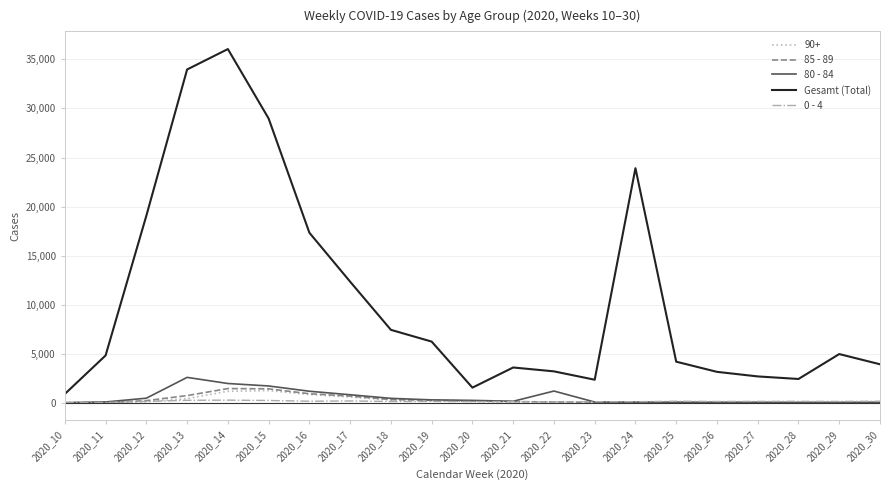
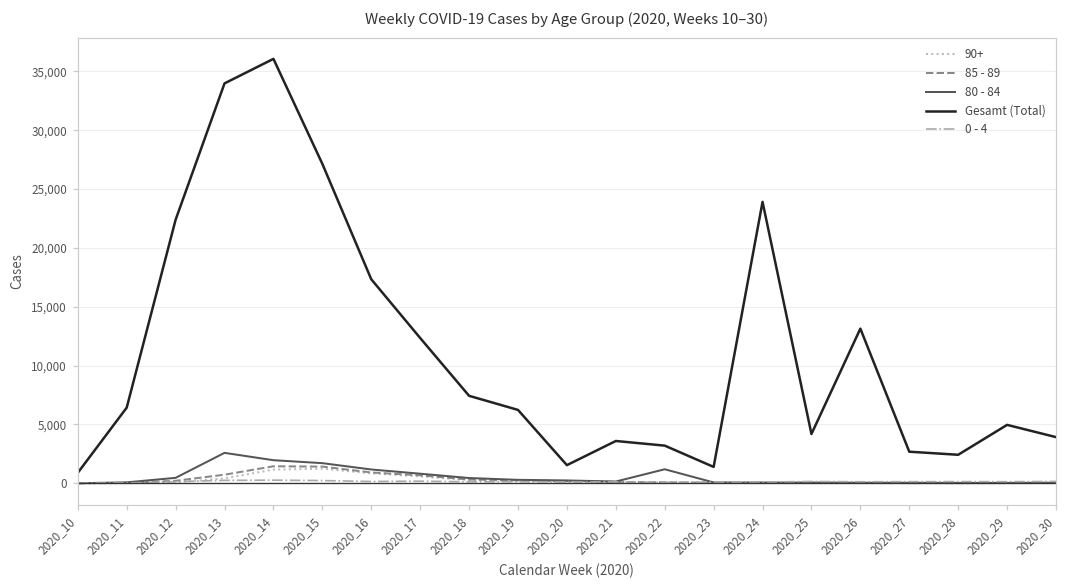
  {
    "80 - 84": {
      "2020_13": "3,000",
      "2020_14": "2,000",
      "2020_15": "2,000",
      "2020_22": "1,000"
    },
    "Gesamt (Total)": {
      "2020_10": "1,000",
-     "2020_11": "5,000",
-     "2020_12": "19,000",
+     "2020_11": "6,000",
+     "2020_12": "22,000",
      "2020_13": "34,000",
      "2020_14": "36,000",
-     "2020_15": "29,000",
+     "2020_15": "27,000",
      "2020_16": "17,000",
      "2020_17": "12,000",
      "2020_18": "7,000",
      "2020_19": "6,000",
      "2020_20": "2,000",
      "2020_21": "4,000",
      "2020_22": "3,000",
-     "2020_23": "2,000",
+     "2020_23": "1,000",
      "2020_24": "24,000",
      "2020_25": "4,000",
-     "2020_26": "3,000",
+     "2020_26": "13,000",
      "2020_27": "3,000",
      "2020_28": "2,000",
      "2020_29": "5,000",
      "2020_30": "4,000"
    }
  }
